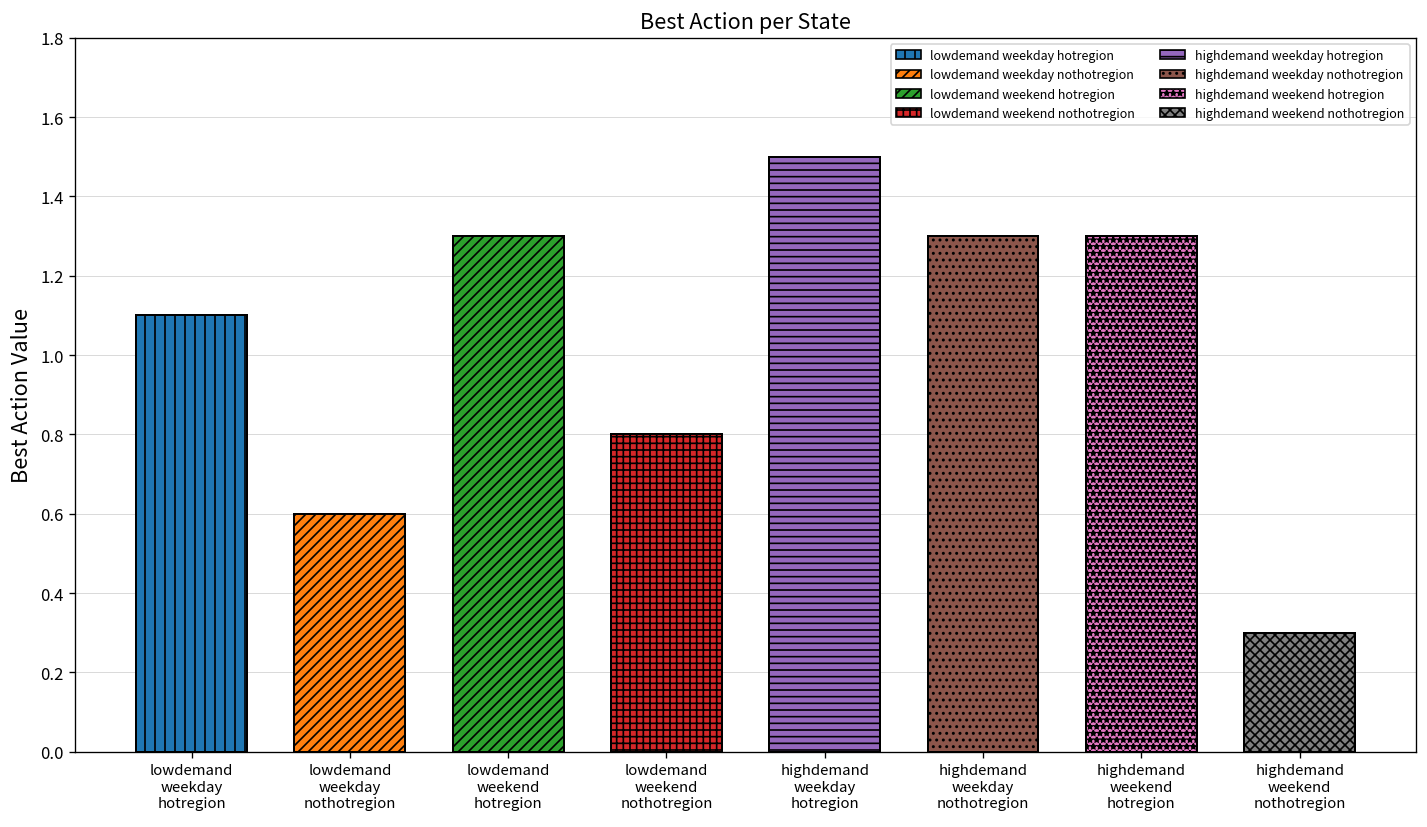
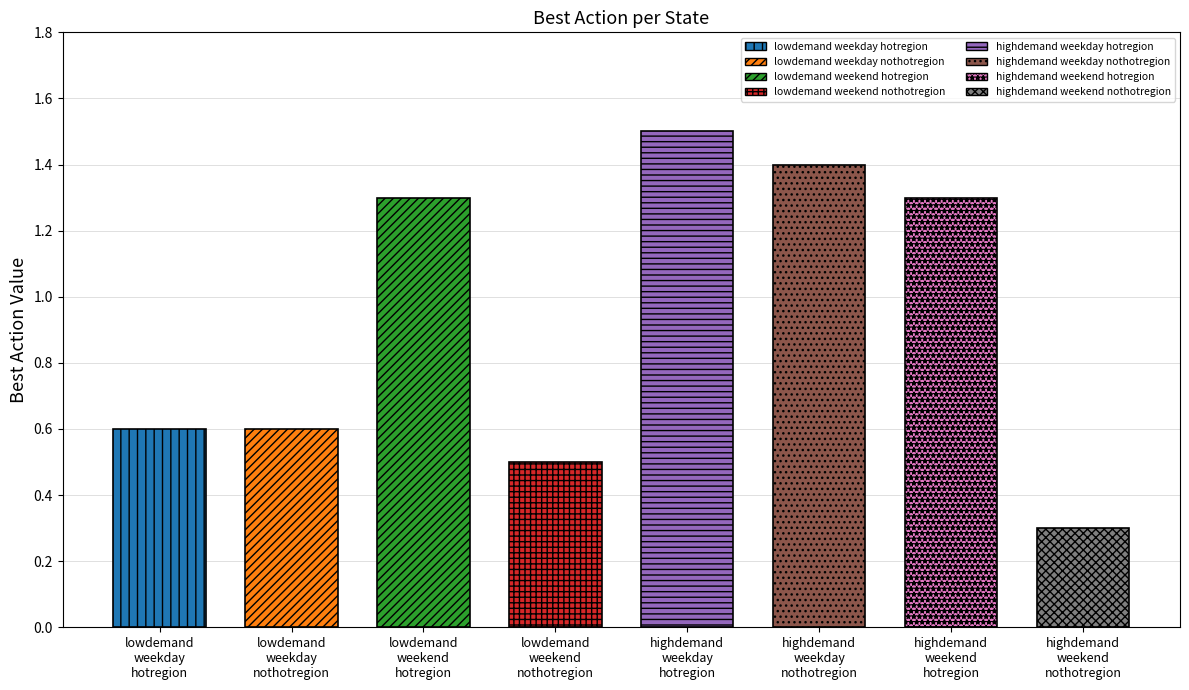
  {
-   "lowdemand weekday hotregion": 1.1,
+   "lowdemand weekday hotregion": 0.6,
    "lowdemand weekday nothotregion": 0.6,
    "lowdemand weekend hotregion": 1.3,
-   "lowdemand weekend nothotregion": 0.8,
+   "lowdemand weekend nothotregion": 0.5,
    "highdemand weekday hotregion": 1.5,
-   "highdemand weekday nothotregion": 1.3,
+   "highdemand weekday nothotregion": 1.4,
    "highdemand weekend hotregion": 1.3,
    "highdemand weekend nothotregion": 0.3
  }
